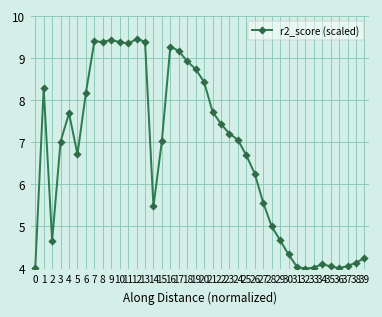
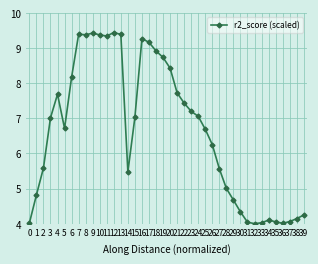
  {
    "0": 4.0,
-   "1": 8.3,
-   "2": 4.7,
+   "1": 4.8,
+   "2": 5.6,
    "3": 7.0,
    "4": 7.7,
    "5": 6.7,
    "6": 8.2,
    "7": 9.4,
    "8": 9.4,
    "9": 9.4
  }
